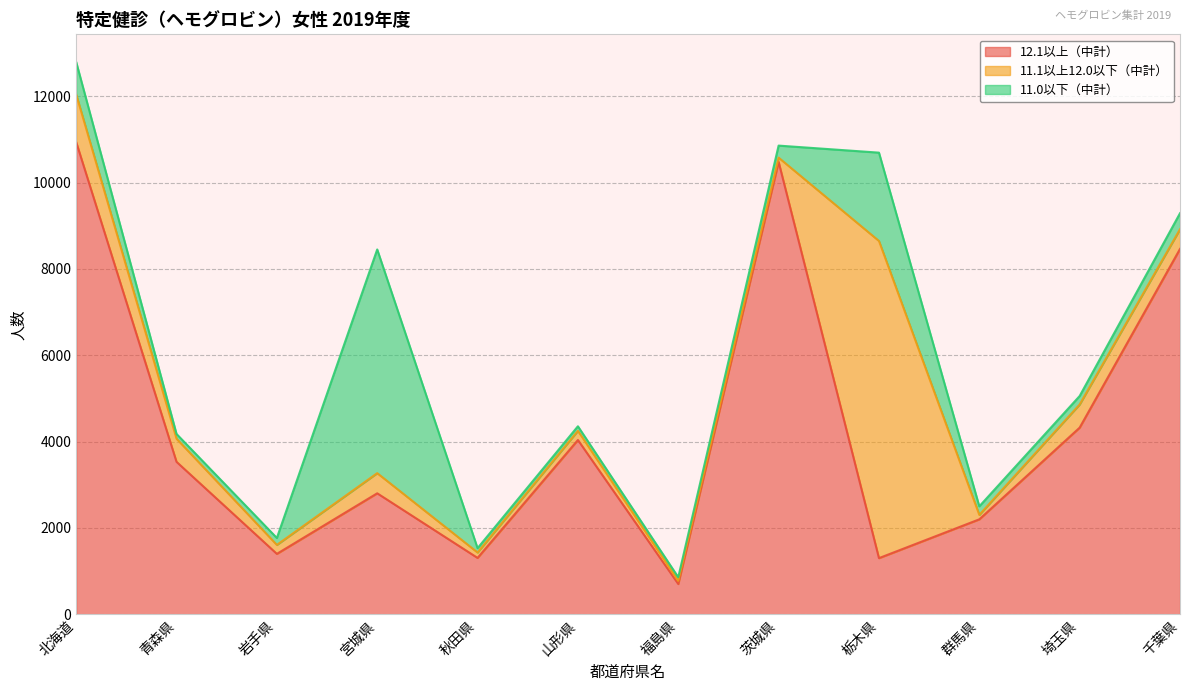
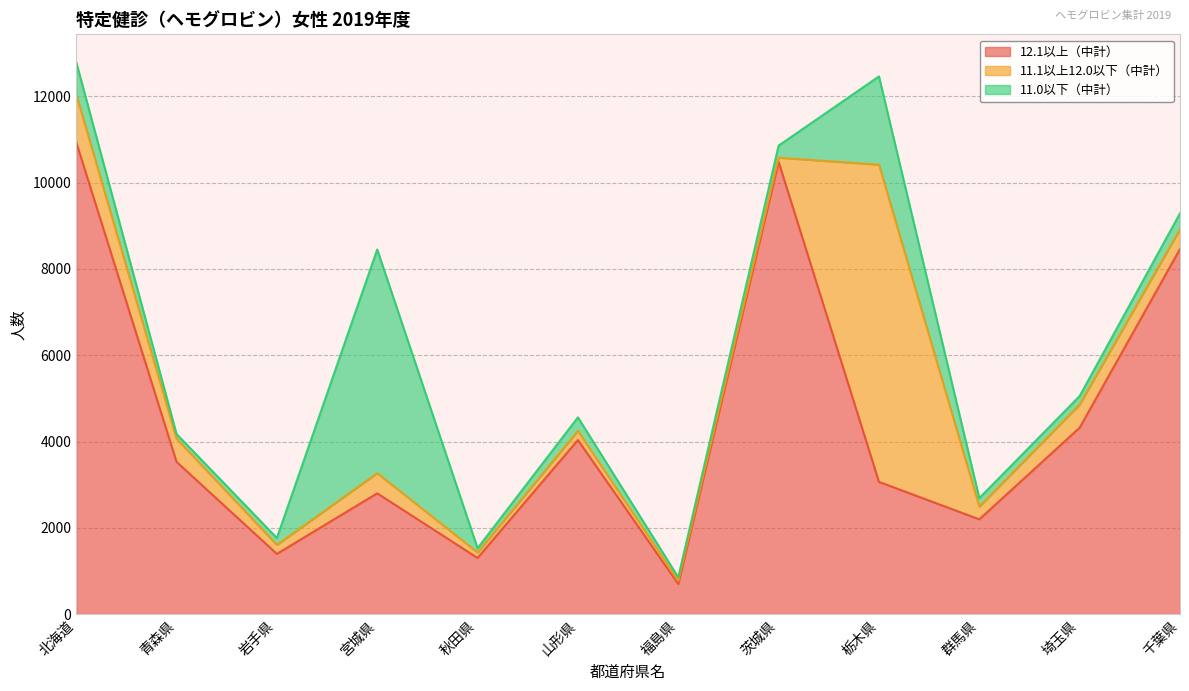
  {
    "12.1以上（中計）": {
      "北海道": 10900,
      "青森県": 3500,
      "岩手県": 1400,
      "宮城県": 2800,
      "秋田県": 1300,
      "山形県": 4000,
      "福島県": 700,
      "茨城県": 10500,
-     "栃木県": 1300,
+     "栃木県": 3100,
      "群馬県": 2200,
      "埼玉県": 4300,
      "千葉県": 8500
    },
    "11.1以上12.0以下（中計）": {
      "北海道": 1100,
      "青森県": 500,
      "岩手県": 200,
      "宮城県": 500,
      "秋田県": 100,
      "山形県": 200,
      "福島県": 100,
      "茨城県": 100,
      "栃木県": 7300,
-     "群馬県": 100,
+     "群馬県": 300,
      "埼玉県": 500,
      "千葉県": 500
    },
    "11.0以下（中計）": {
      "北海道": 800,
      "青森県": 100,
      "岩手県": 200,
      "宮城県": 5200,
      "秋田県": 100,
-     "山形県": 100,
+     "山形県": 300,
      "福島県": 100,
      "茨城県": 300,
      "栃木県": 2000,
      "群馬県": 200,
      "埼玉県": 200,
      "千葉県": 400
    }
  }
